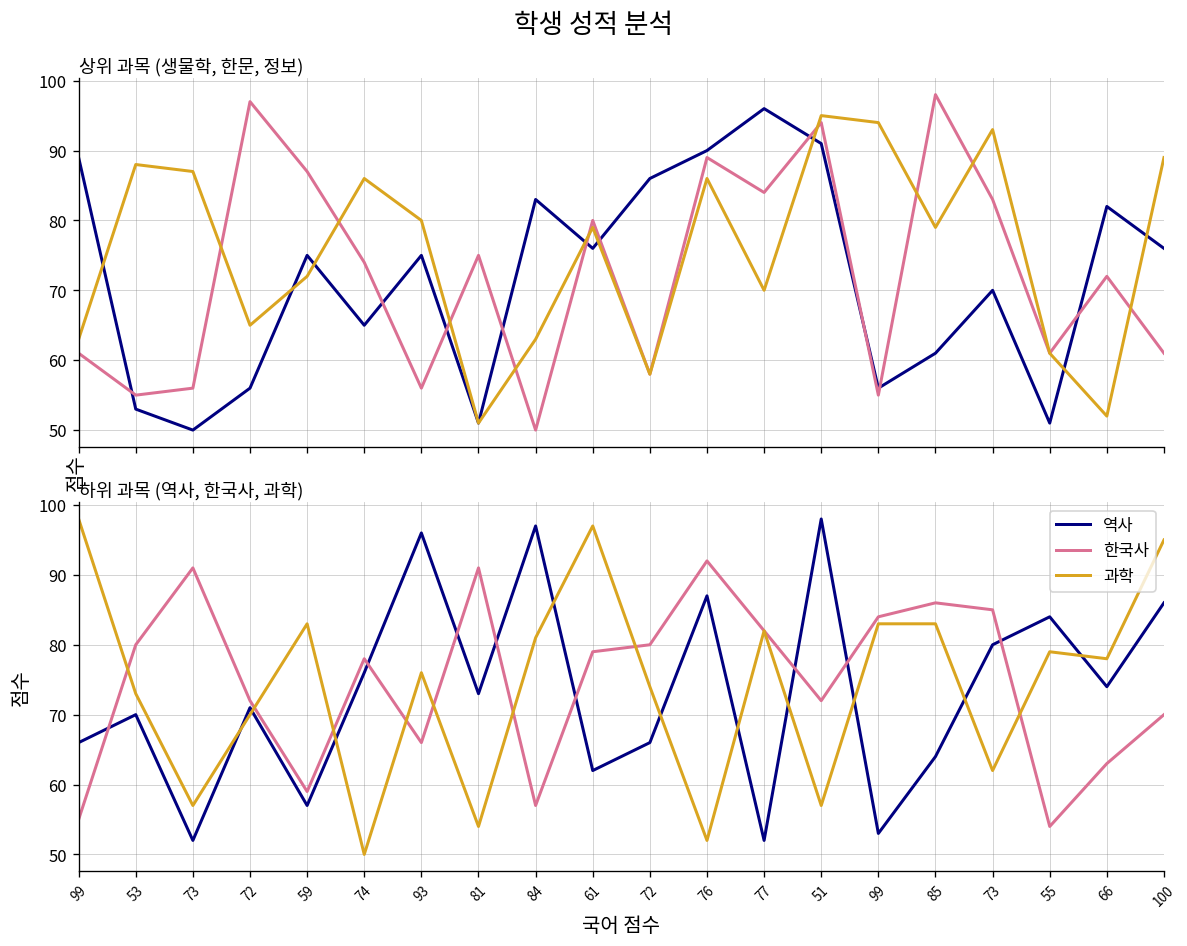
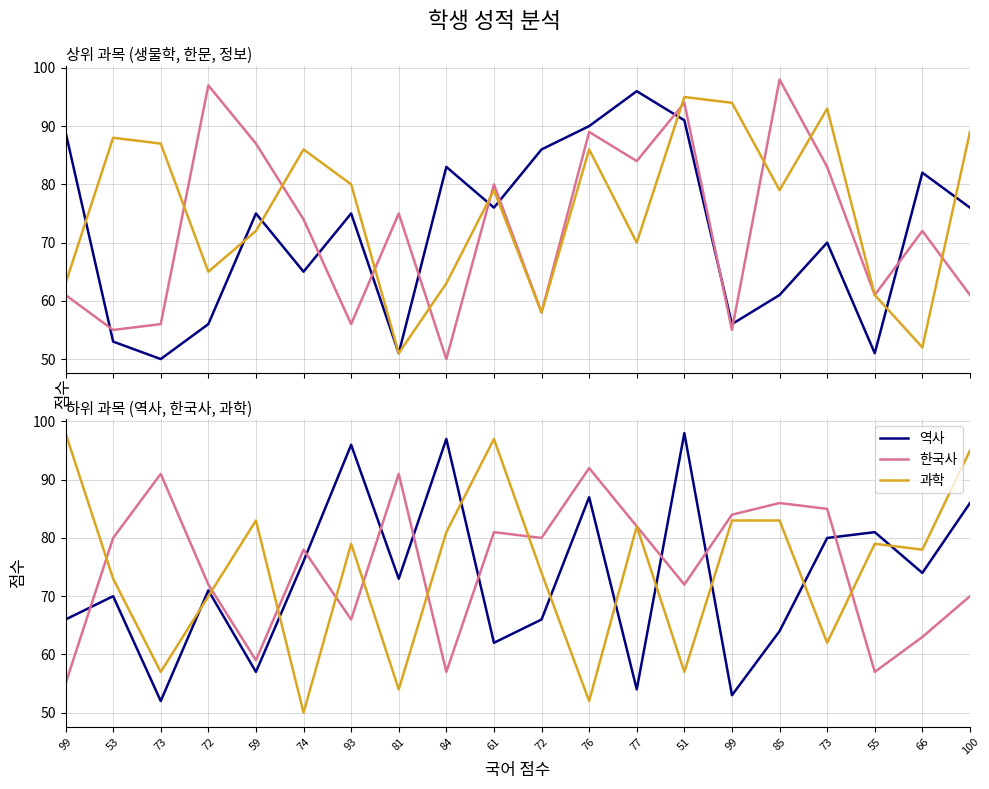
  {
    "하위 과목 (역사, 한국사, 과학)": {
      "역사": {
        "53": 70,
        "59": 57,
        "74": 76,
        "93": 96,
        "81": 73,
        "84": 97,
        "61": 62,
        "76": 87,
-       "77": 52,
+       "77": 54,
        "51": 98,
        "85": 64,
-       "55": 84,
+       "55": 81,
        "66": 74,
        "100": 86
      },
      "한국사": {
        "53": 80,
        "59": 59,
        "74": 78,
        "93": 66,
        "81": 91,
        "84": 57,
-       "61": 79,
+       "61": 81,
        "76": 92,
        "51": 72,
        "85": 86,
-       "55": 54,
+       "55": 57,
        "66": 63,
        "100": 70
      },
      "과학": {
        "53": 73,
        "59": 83,
        "74": 50,
-       "93": 76,
+       "93": 79,
        "81": 54,
        "84": 81,
        "61": 97,
        "76": 52,
        "51": 57,
        "85": 83,
        "55": 79,
        "66": 78,
        "100": 95
      }
    }
  }
